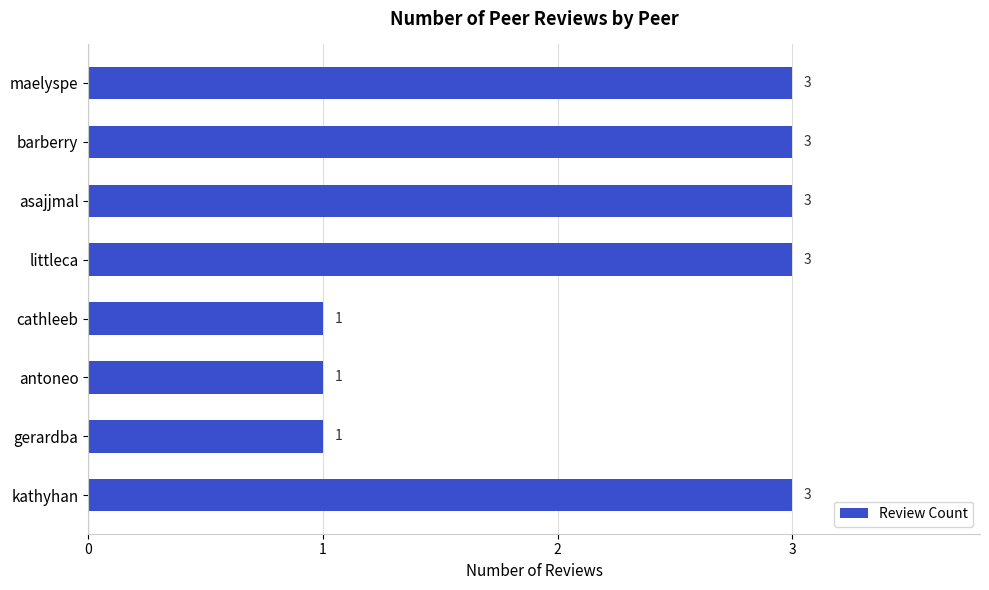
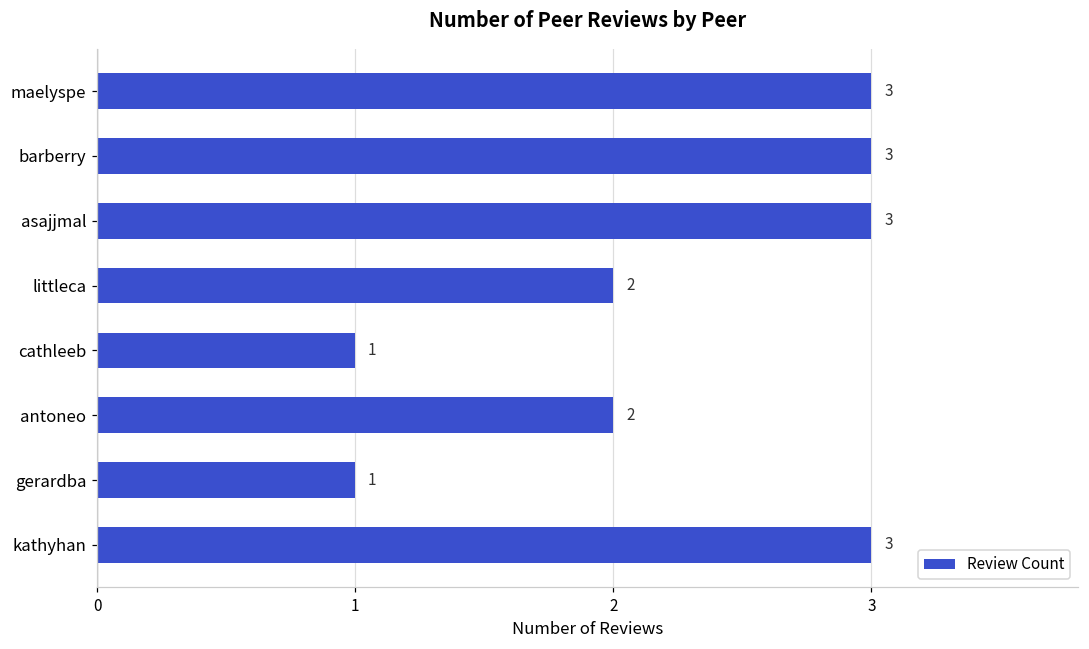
  {
    "maelyspe": 3,
    "barberry": 3,
    "asajjmal": 3,
-   "littleca": 3,
+   "littleca": 2,
    "cathleeb": 1,
-   "antoneo": 1,
+   "antoneo": 2,
    "gerardba": 1,
    "kathyhan": 3
  }
